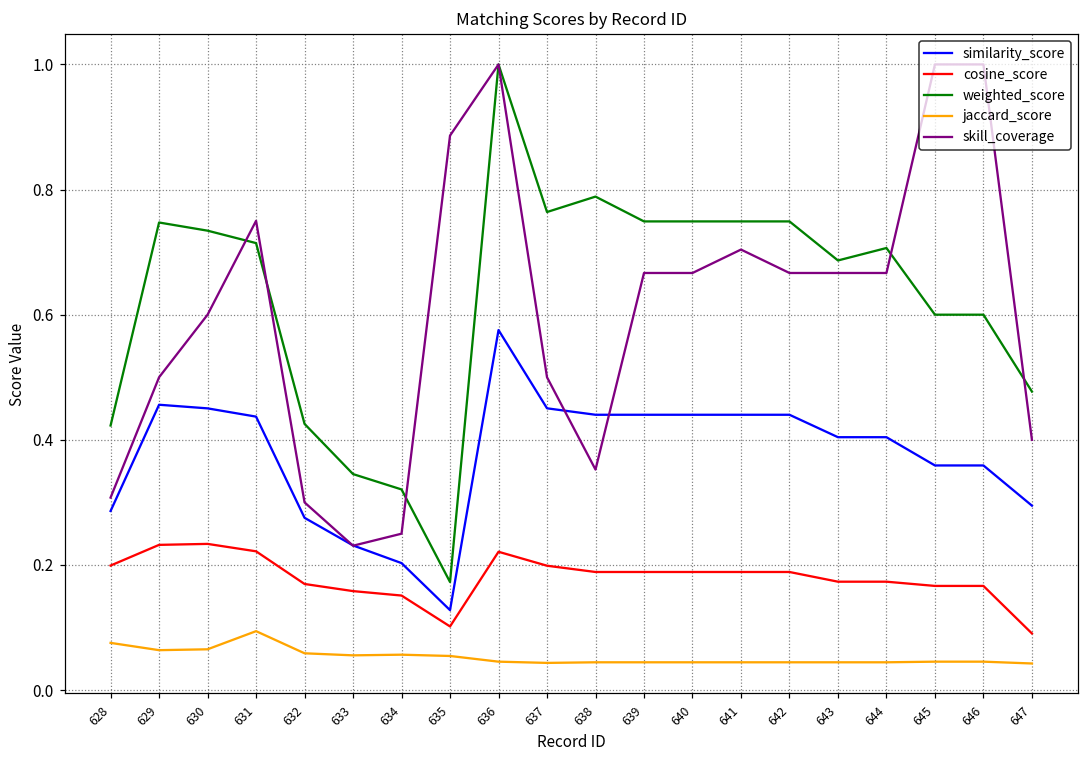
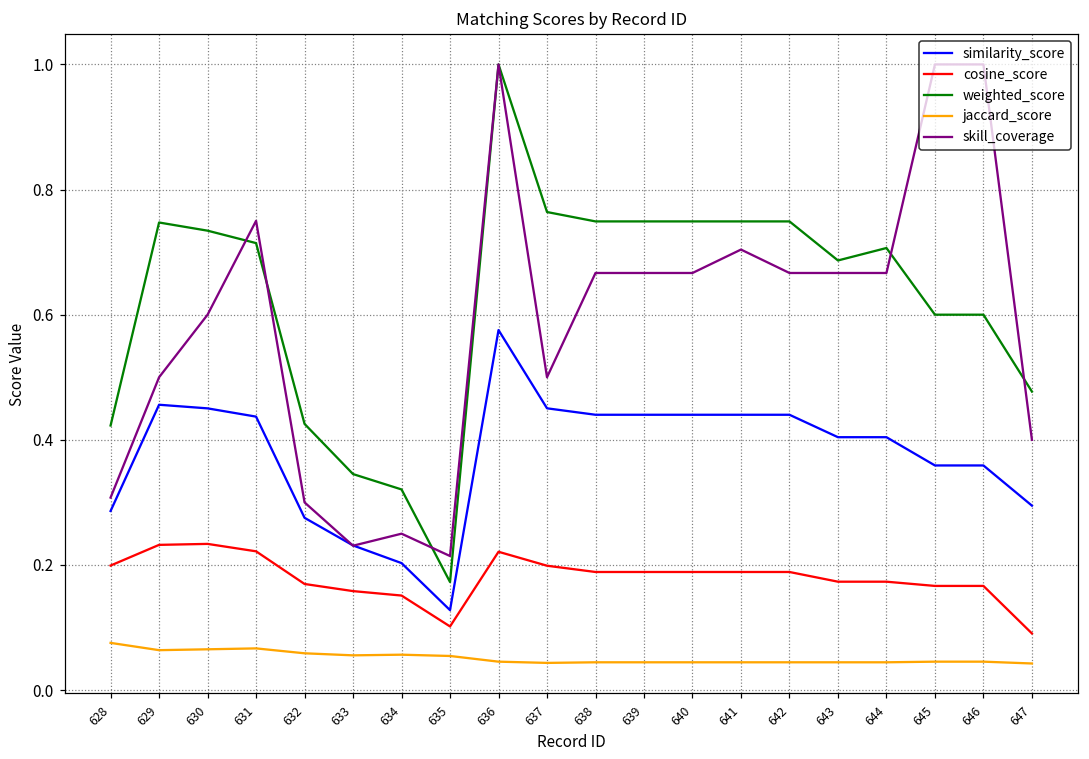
  {
    "similarity_score": {
      "628": 0.29,
      "629": 0.46,
      "630": 0.45,
      "631": 0.44,
      "632": 0.28,
      "634": 0.20,
      "635": 0.13,
      "636": 0.58,
      "637": 0.45,
      "638": 0.44,
      "639": 0.44,
      "640": 0.44,
      "641": 0.44,
      "642": 0.44,
      "643": 0.40,
      "644": 0.40,
      "645": 0.36,
      "646": 0.36,
      "647": 0.29
    },
    "cosine_score": {
      "628": 0.20,
      "629": 0.23,
      "630": 0.23,
      "631": 0.22,
      "632": 0.17,
      "633": 0.16,
      "634": 0.15,
      "635": 0.10,
      "636": 0.22,
      "637": 0.20,
      "638": 0.19,
      "639": 0.19,
      "640": 0.19,
      "641": 0.19,
      "642": 0.19,
      "643": 0.17,
      "644": 0.17,
      "645": 0.17,
      "646": 0.17,
      "647": 0.09
    },
    "weighted_score": {
      "628": 0.42,
      "629": 0.75,
      "630": 0.73,
      "631": 0.71,
      "632": 0.43,
      "633": 0.35,
      "634": 0.32,
      "635": 0.17,
      "637": 0.76,
-     "638": 0.79,
+     "638": 0.75,
      "639": 0.75,
      "640": 0.75,
      "641": 0.75,
      "642": 0.75,
      "643": 0.69,
      "644": 0.71,
      "645": 0.60,
      "646": 0.60,
      "647": 0.48
    },
    "jaccard_score": {
      "628": 0.08,
      "629": 0.06,
      "630": 0.07,
-     "631": 0.09,
+     "631": 0.07,
      "632": 0.06,
      "633": 0.06,
      "634": 0.06,
      "635": 0.05,
      "636": 0.05,
      "637": 0.04,
      "638": 0.04,
      "639": 0.04,
      "640": 0.04,
      "641": 0.04,
      "642": 0.04,
      "643": 0.04,
      "644": 0.04,
      "645": 0.05,
      "646": 0.05,
      "647": 0.04
    },
    "skill_coverage": {
      "628": 0.31,
      "629": 0.50,
      "630": 0.60,
      "631": 0.75,
      "632": 0.30,
      "634": 0.25,
-     "635": 0.89,
+     "635": 0.21,
      "637": 0.50,
-     "638": 0.35,
+     "638": 0.67,
      "639": 0.67,
      "640": 0.67,
      "641": 0.70,
      "642": 0.67,
      "643": 0.67,
      "644": 0.67,
      "647": 0.40
    }
  }
